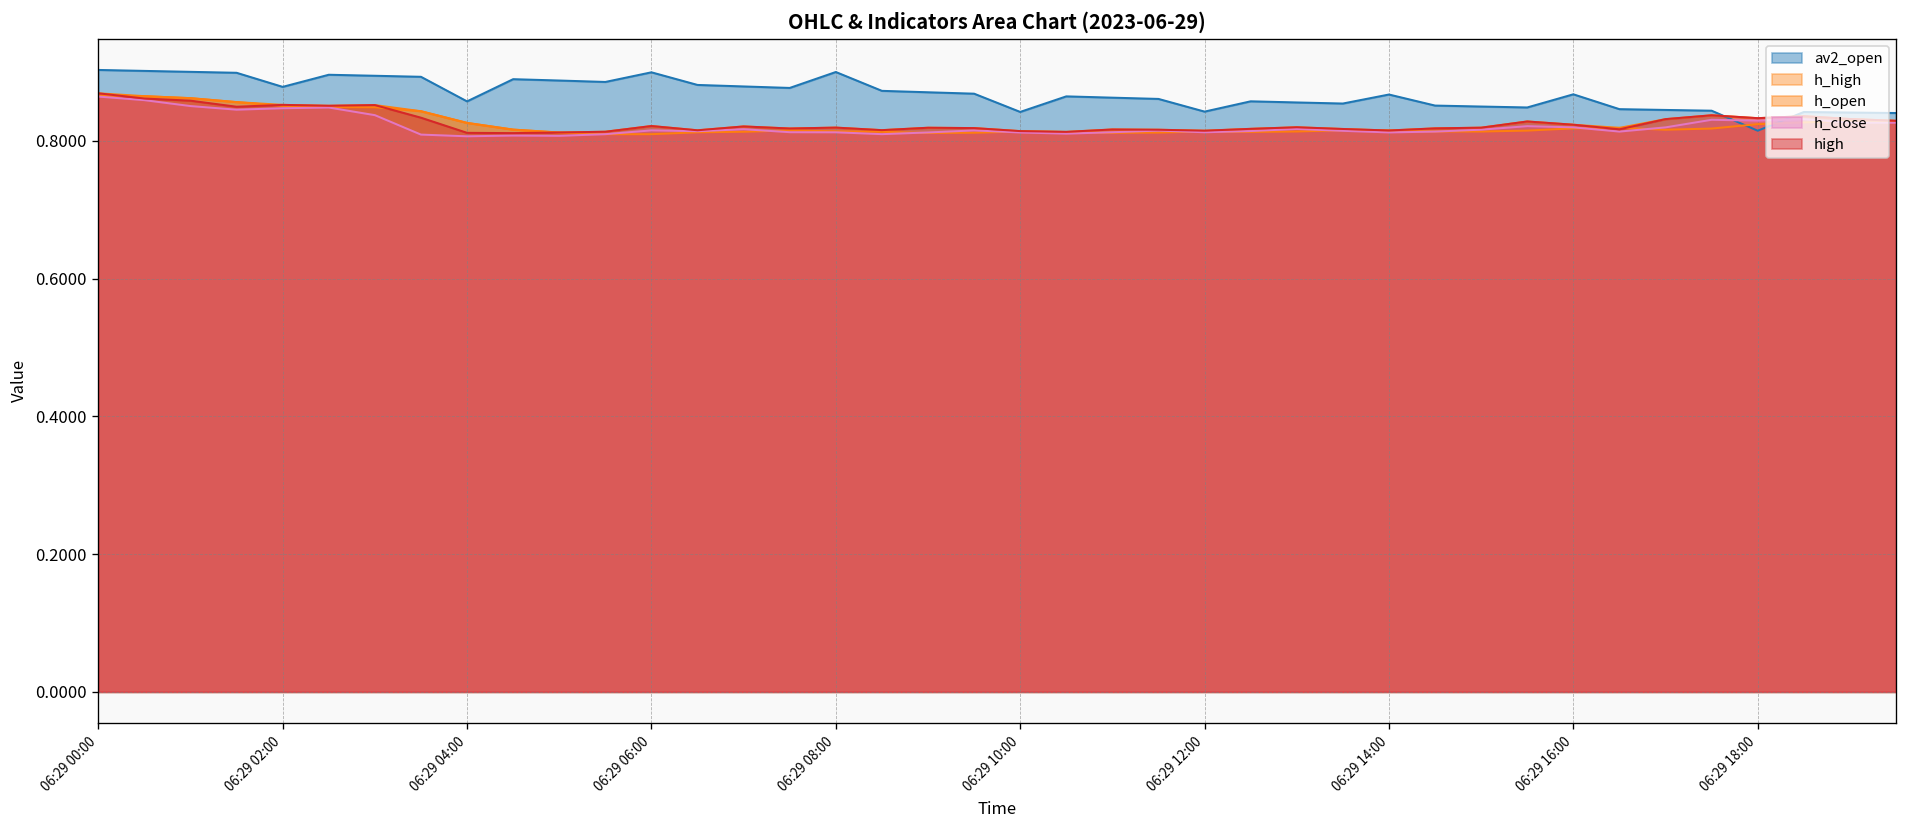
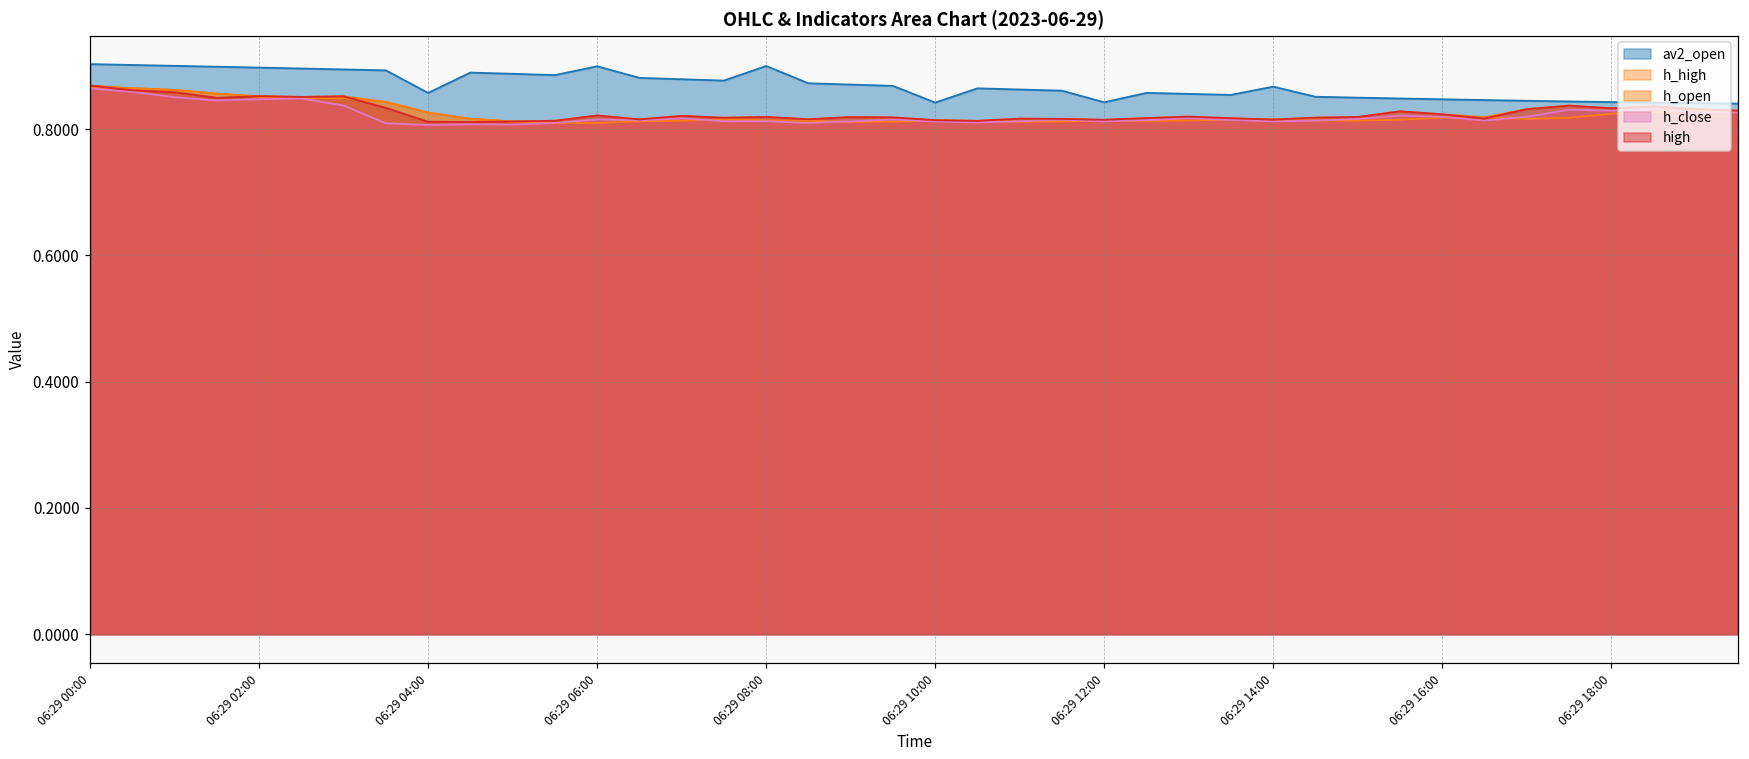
  {
    "av2_open": {
      "06:29 00:00": 0.90,
-     "06:29 02:00": 0.88,
+     "06:29 02:00": 0.90,
      "06:29 04:00": 0.86,
      "06:29 06:00": 0.90,
      "06:29 08:00": 0.90,
      "06:29 10:00": 0.84,
      "06:29 12:00": 0.84,
      "06:29 14:00": 0.87,
-     "06:29 16:00": 0.87,
-     "06:29 18:00": 0.81
+     "06:29 16:00": 0.85,
+     "06:29 18:00": 0.84
    },
    "h_close": {
      "06:29 04:00": 0.81,
      "06:29 06:00": 0.82
    },
    "high": {
      "06:29 04:00": 0.81
    }
  }
